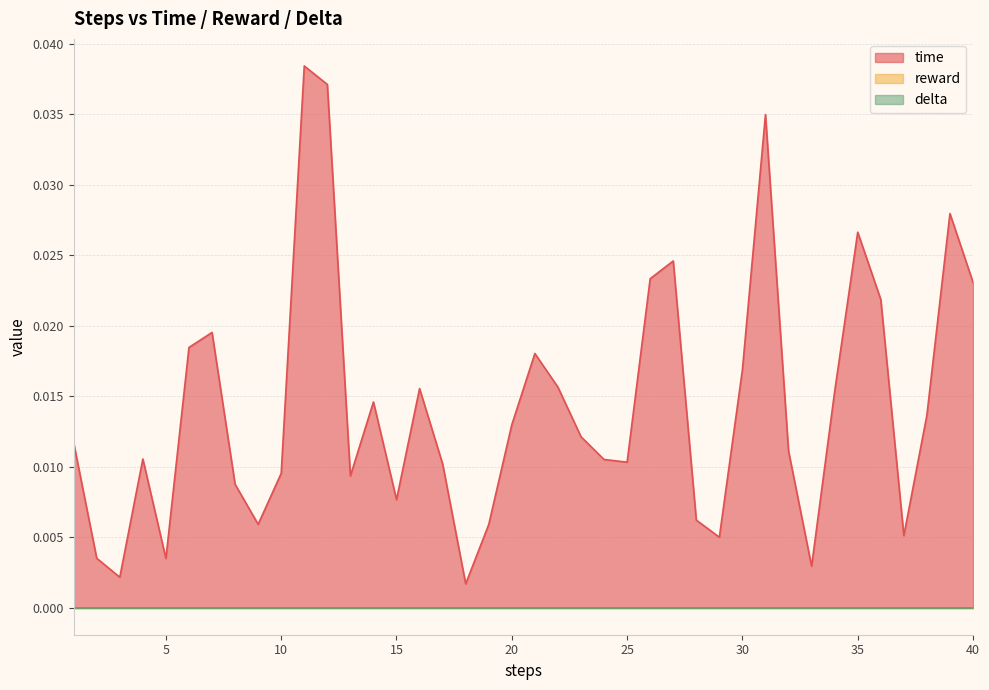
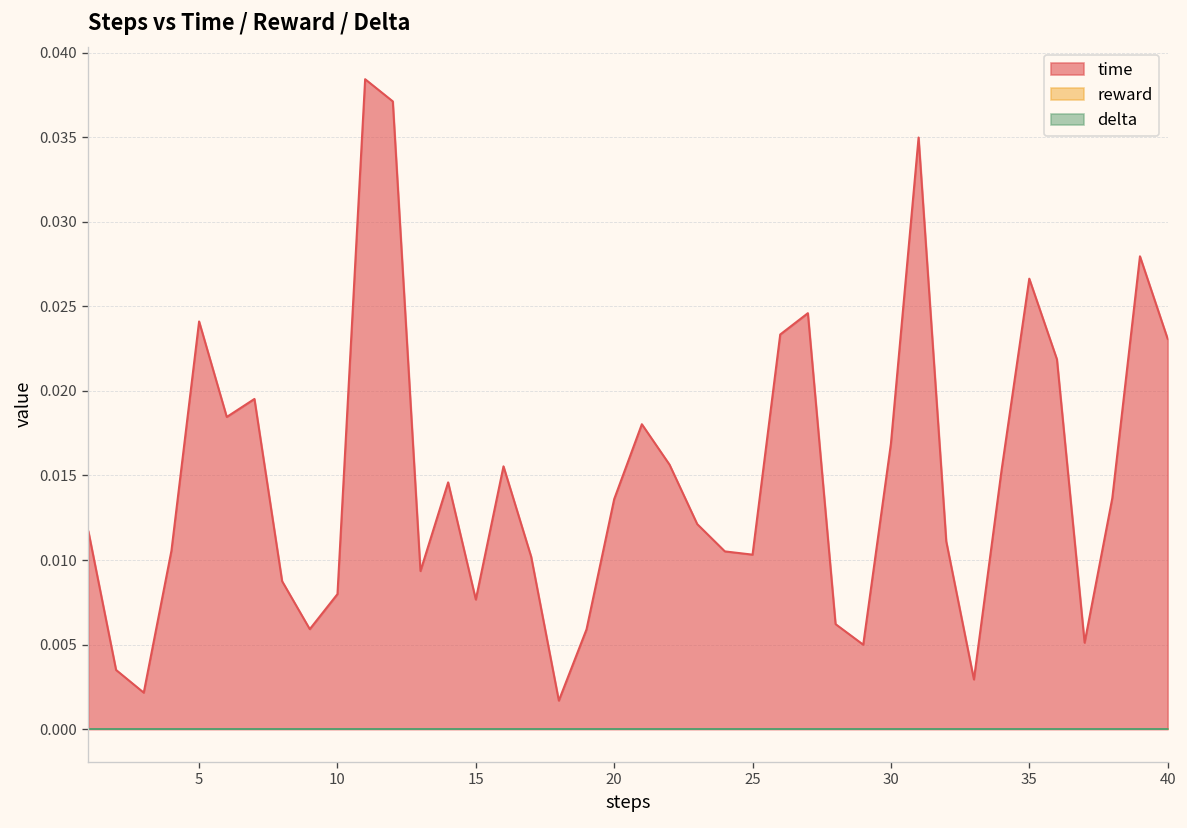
  {
    "time": {
-     "5": 0.0035,
-     "10": 0.0095,
+     "5": 0.0241,
+     "10": 0.0080,
      "15": 0.0077,
-     "20": 0.0130,
+     "20": 0.0136,
      "25": 0.0103,
      "30": 0.0169,
      "35": 0.0266,
      "40": 0.0231
    },
    "delta": {
      "5": 0.0000,
      "10": 0.0000,
      "15": 0.0000,
      "20": 0.0000,
      "25": 0.0000,
      "30": 0.0000,
      "35": 0.0000,
      "40": 0.0000
    }
  }
